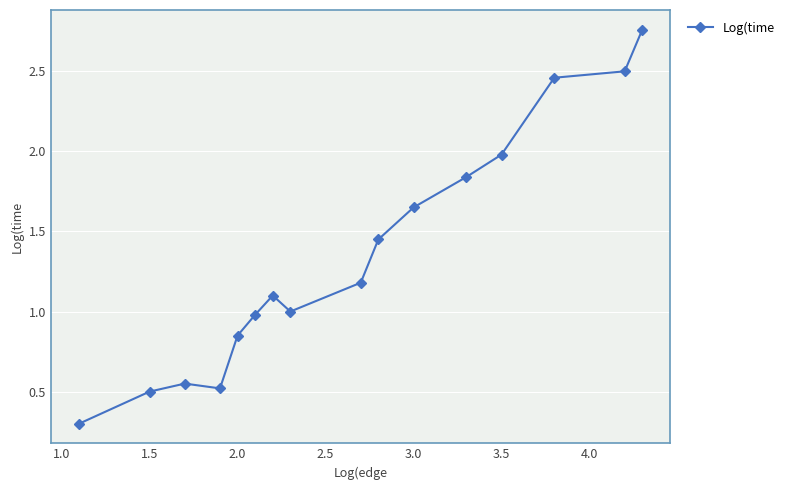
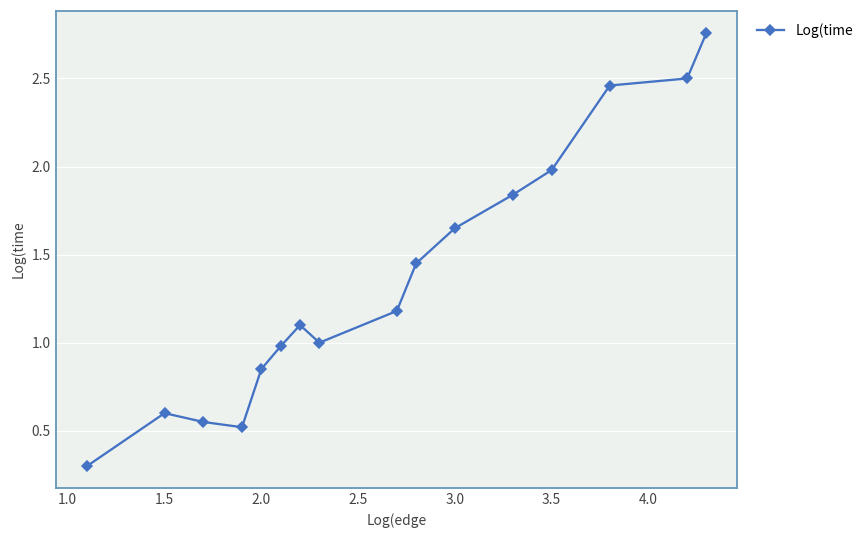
  {
-   "1.5": 0.5,
+   "1.5": 0.6,
    "2.0": 0.85,
    "3.0": 1.65,
    "3.5": 1.98
  }
